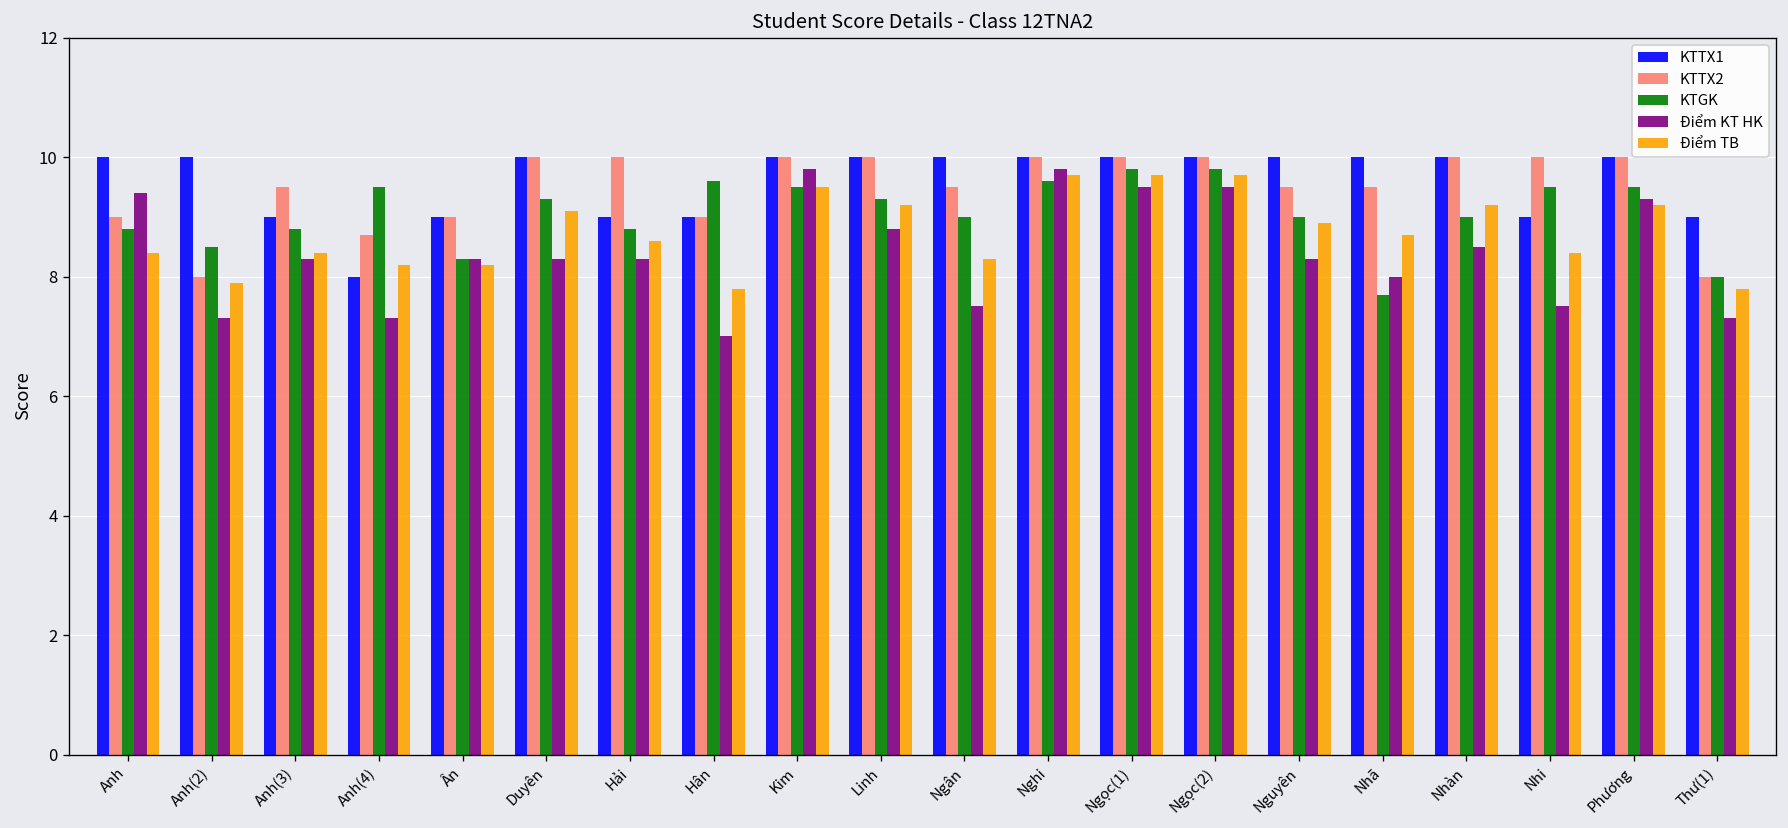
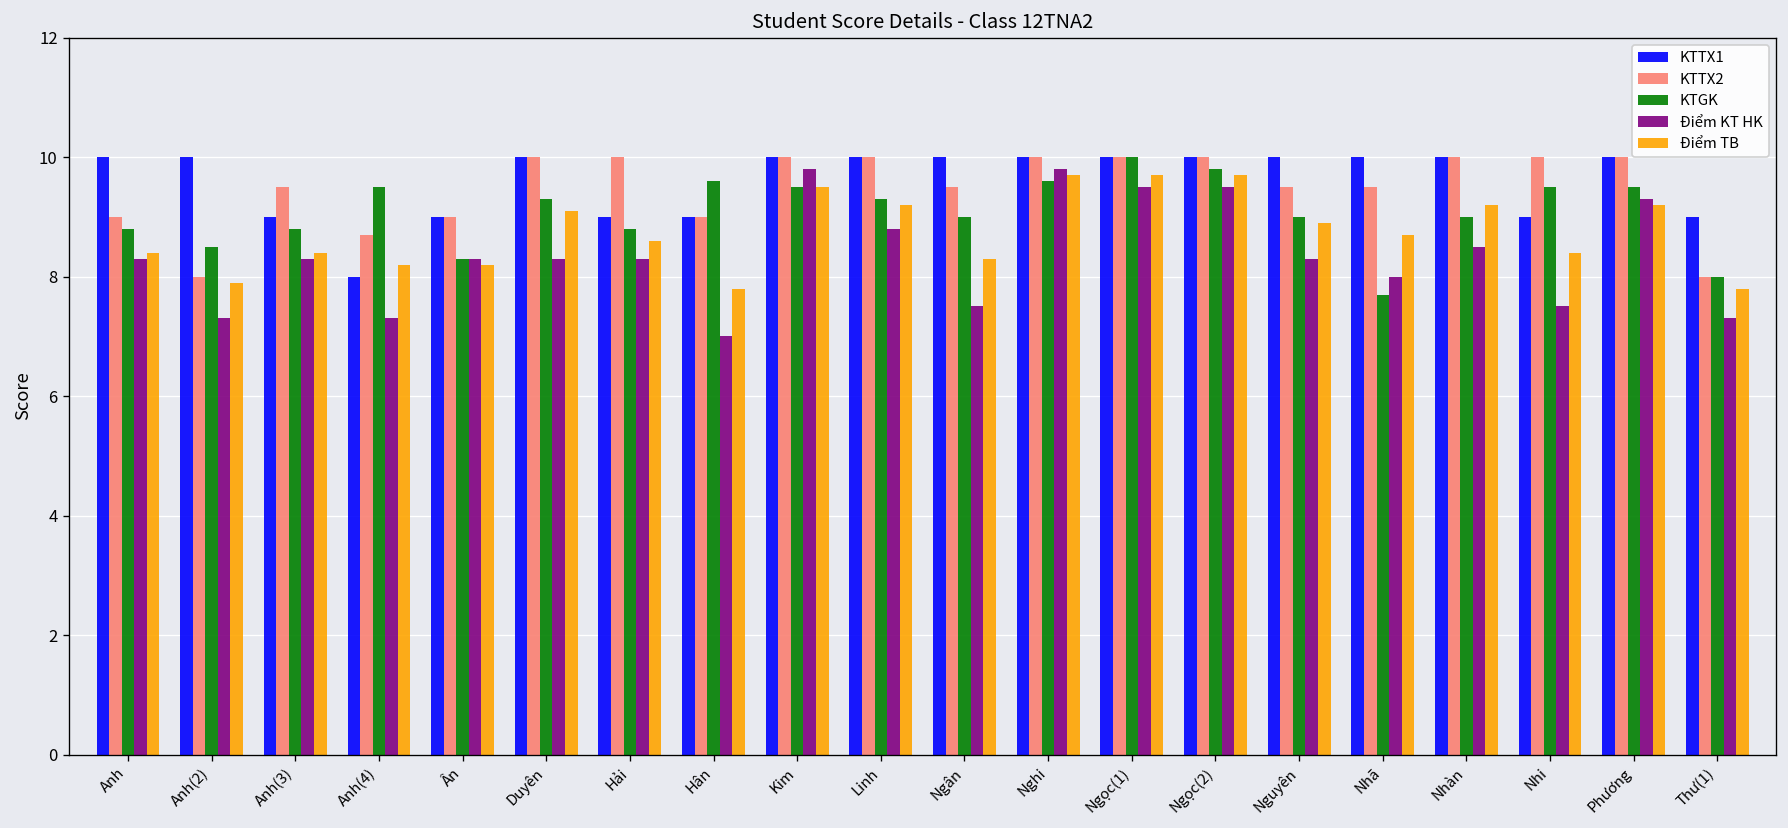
  {
    "KTTX1": {
      "Anh": 10.0,
      "Anh(2)": 10.0,
      "Anh(3)": 9.0,
      "Anh(4)": 8.0,
      "Ân": 9.0,
      "Duyên": 10.0,
      "Hải": 9.0,
      "Hân": 9.0,
      "Kim": 10.0,
      "Linh": 10.0,
      "Ngân": 10.0,
      "Nghi": 10.0,
      "Ngọc(1)": 10.0,
      "Ngọc(2)": 10.0,
      "Nguyên": 10.0,
      "Nhã": 10.0,
      "Nhàn": 10.0,
      "Nhi": 9.0,
      "Phương": 10.0,
      "Thư(1)": 9.0
    },
    "KTTX2": {
      "Anh": 9.0,
      "Anh(2)": 8.0,
      "Anh(3)": 9.5,
      "Anh(4)": 8.7,
      "Ân": 9.0,
      "Duyên": 10.0,
      "Hải": 10.0,
      "Hân": 9.0,
      "Kim": 10.0,
      "Linh": 10.0,
      "Ngân": 9.5,
      "Nghi": 10.0,
      "Ngọc(1)": 10.0,
      "Ngọc(2)": 10.0,
      "Nguyên": 9.5,
      "Nhã": 9.5,
      "Nhàn": 10.0,
      "Nhi": 10.0,
      "Phương": 10.0,
      "Thư(1)": 8.0
    },
    "KTGK": {
      "Anh": 8.8,
      "Anh(2)": 8.5,
      "Anh(3)": 8.8,
      "Anh(4)": 9.5,
      "Ân": 8.3,
      "Duyên": 9.3,
      "Hải": 8.8,
      "Hân": 9.6,
      "Kim": 9.5,
      "Linh": 9.3,
      "Ngân": 9.0,
      "Nghi": 9.6,
-     "Ngọc(1)": 9.8,
+     "Ngọc(1)": 10.0,
      "Ngọc(2)": 9.8,
      "Nguyên": 9.0,
      "Nhã": 7.7,
      "Nhàn": 9.0,
      "Nhi": 9.5,
      "Phương": 9.5,
      "Thư(1)": 8.0
    },
    "Điểm KT HK": {
-     "Anh": 9.4,
+     "Anh": 8.3,
      "Anh(2)": 7.3,
      "Anh(3)": 8.3,
      "Anh(4)": 7.3,
      "Ân": 8.3,
      "Duyên": 8.3,
      "Hải": 8.3,
      "Hân": 7.0,
      "Kim": 9.8,
      "Linh": 8.8,
      "Ngân": 7.5,
      "Nghi": 9.8,
      "Ngọc(1)": 9.5,
      "Ngọc(2)": 9.5,
      "Nguyên": 8.3,
      "Nhã": 8.0,
      "Nhàn": 8.5,
      "Nhi": 7.5,
      "Phương": 9.3,
      "Thư(1)": 7.3
    },
    "Điểm TB": {
      "Anh": 8.4,
      "Anh(2)": 7.9,
      "Anh(3)": 8.4,
      "Anh(4)": 8.2,
      "Ân": 8.2,
      "Duyên": 9.1,
      "Hải": 8.6,
      "Hân": 7.8,
      "Kim": 9.5,
      "Linh": 9.2,
      "Ngân": 8.3,
      "Nghi": 9.7,
      "Ngọc(1)": 9.7,
      "Ngọc(2)": 9.7,
      "Nguyên": 8.9,
      "Nhã": 8.7,
      "Nhàn": 9.2,
      "Nhi": 8.4,
      "Phương": 9.2,
      "Thư(1)": 7.8
    }
  }
